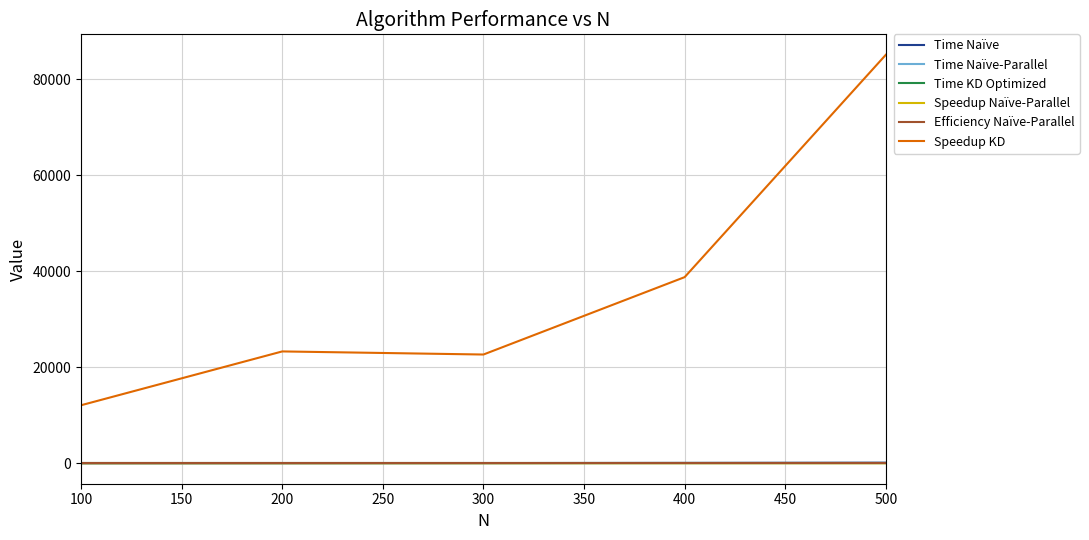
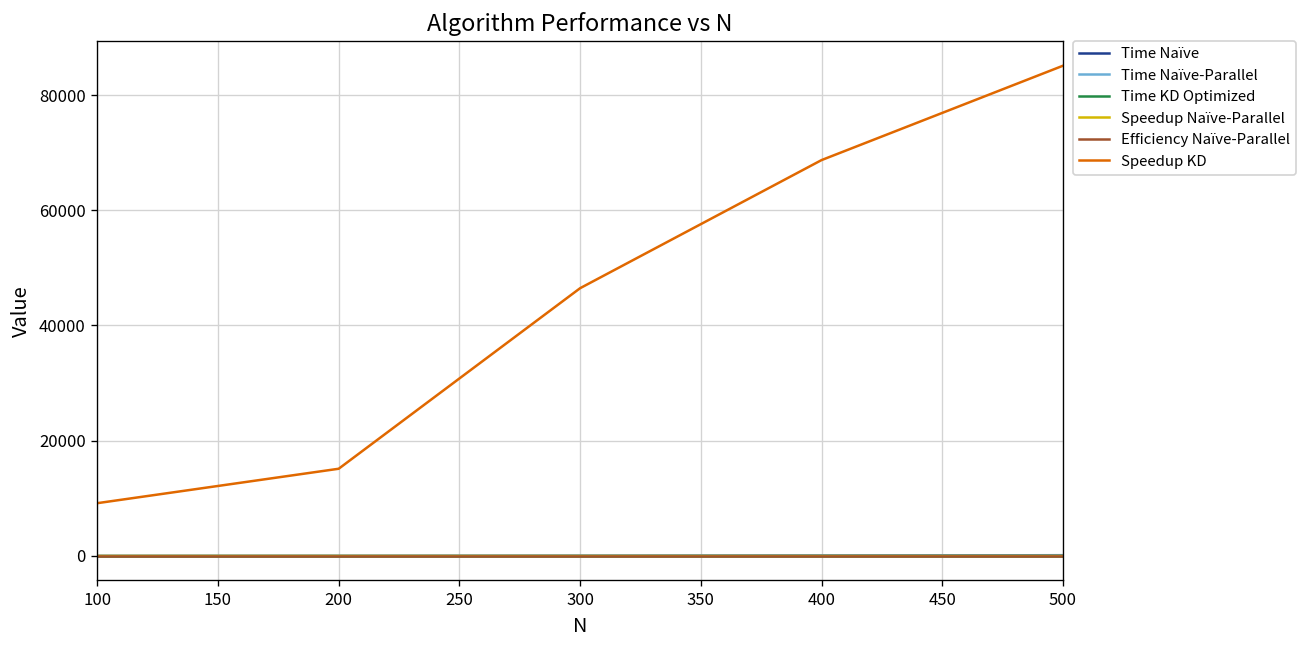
  {
    "Efficiency Naïve-Parallel": {
      "100": 0,
      "200": 0,
      "300": 0,
      "400": 0,
      "500": 0
    },
    "Speedup KD": {
-     "100": 12000,
-     "200": 23000,
-     "300": 23000,
-     "400": 39000,
+     "100": 9000,
+     "200": 15000,
+     "300": 46000,
+     "400": 69000,
      "500": 85000
    }
  }
